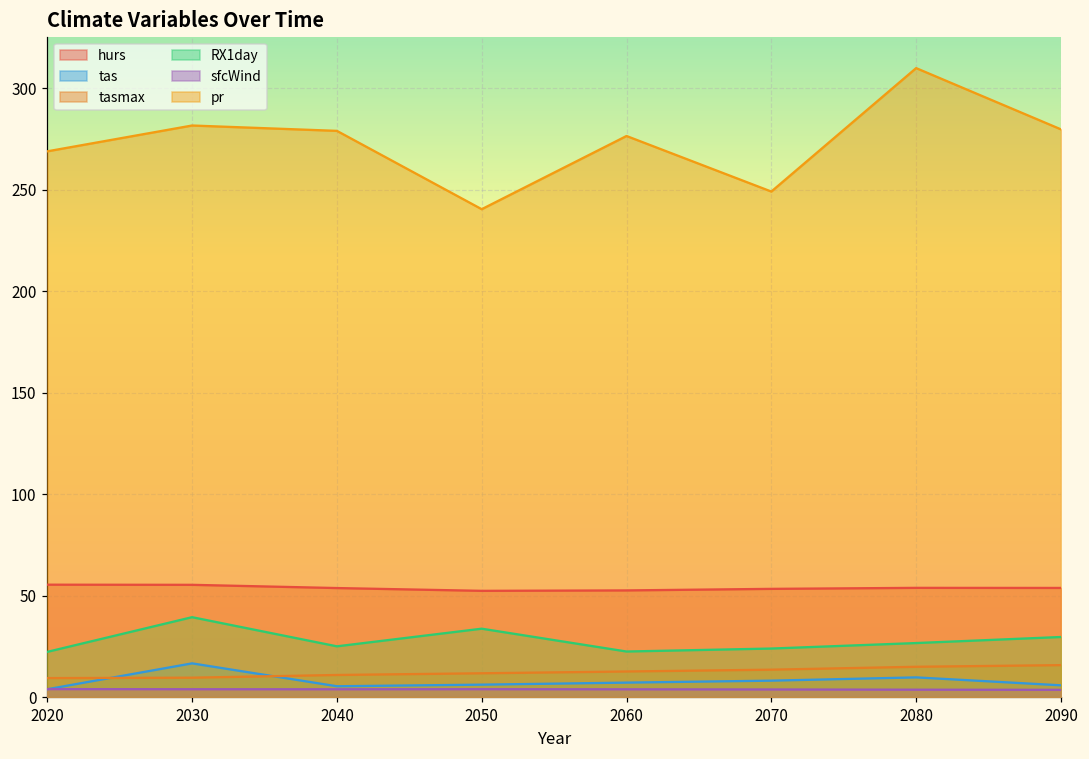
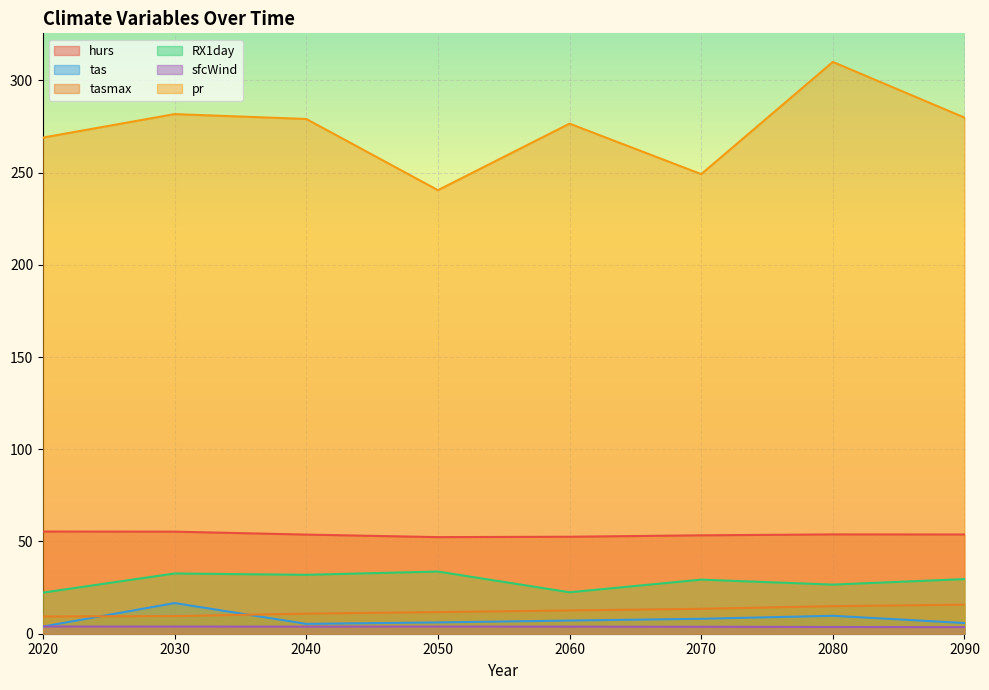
  {
    "tas": {
      "2030": 17,
      "2040": 5,
      "2050": 6,
      "2060": 7,
      "2070": 8,
      "2080": 10,
      "2090": 6
    },
    "RX1day": {
      "2020": 22,
-     "2030": 39,
-     "2040": 25,
+     "2030": 33,
+     "2040": 32,
      "2050": 34,
      "2060": 22,
-     "2070": 24,
+     "2070": 29,
      "2080": 27,
      "2090": 30
    },
    "sfcWind": {
      "2030": 4,
      "2040": 4,
      "2050": 4,
      "2060": 4,
      "2070": 4,
      "2080": 4,
      "2090": 4
    }
  }
